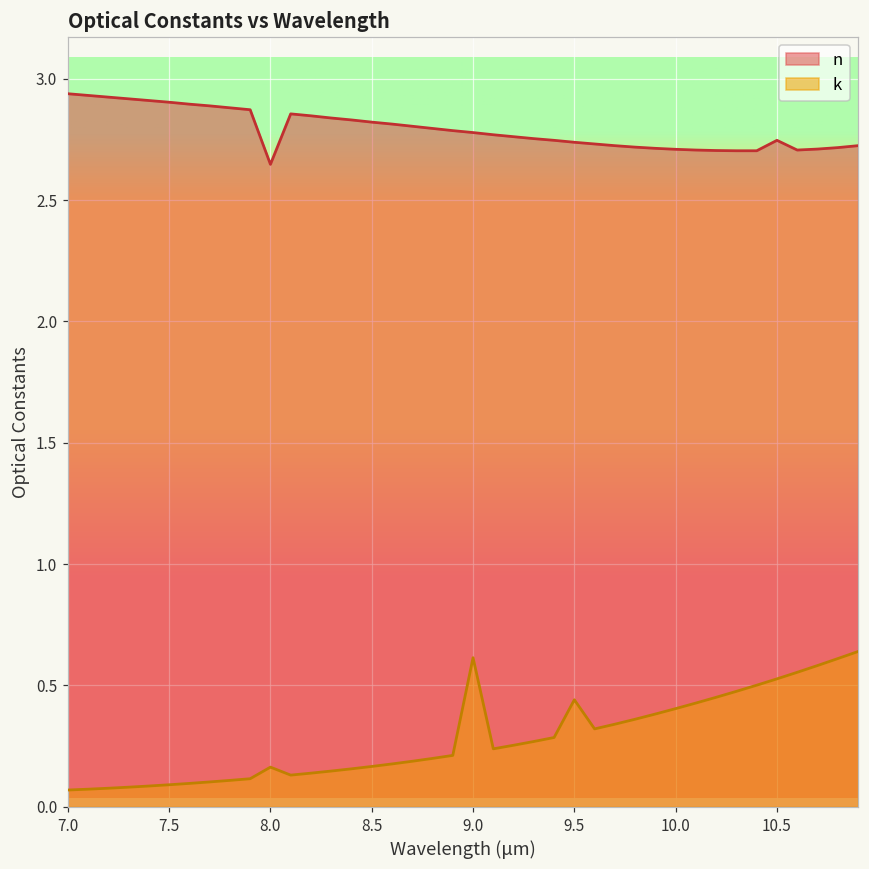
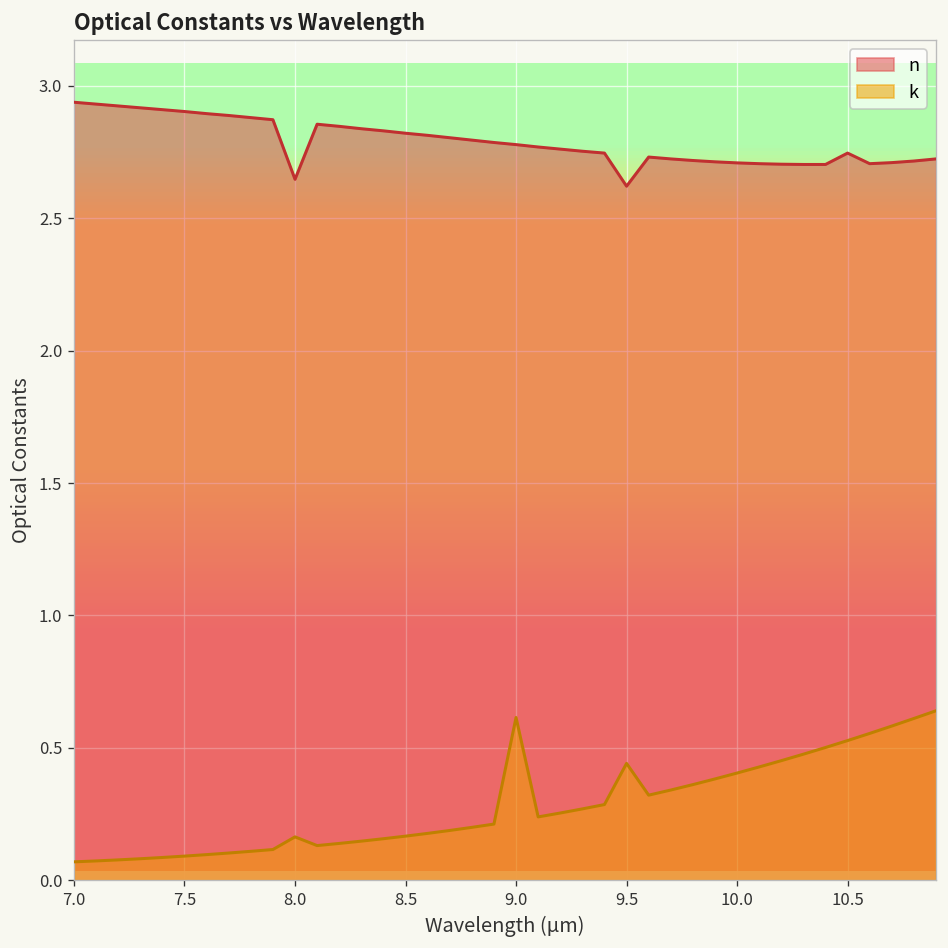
  {
    "n": {
      "7.0": 2.94,
      "7.5": 2.90,
      "8.0": 2.65,
      "8.5": 2.82,
      "9.0": 2.78,
-     "9.5": 2.74,
+     "9.5": 2.62,
      "10.0": 2.71,
      "10.5": 2.75
    },
    "k": {
      "7.0": 0.07,
      "7.5": 0.09,
      "8.0": 0.16,
      "8.5": 0.17,
      "9.0": 0.61,
      "9.5": 0.44,
      "10.0": 0.40,
      "10.5": 0.53
    }
  }
